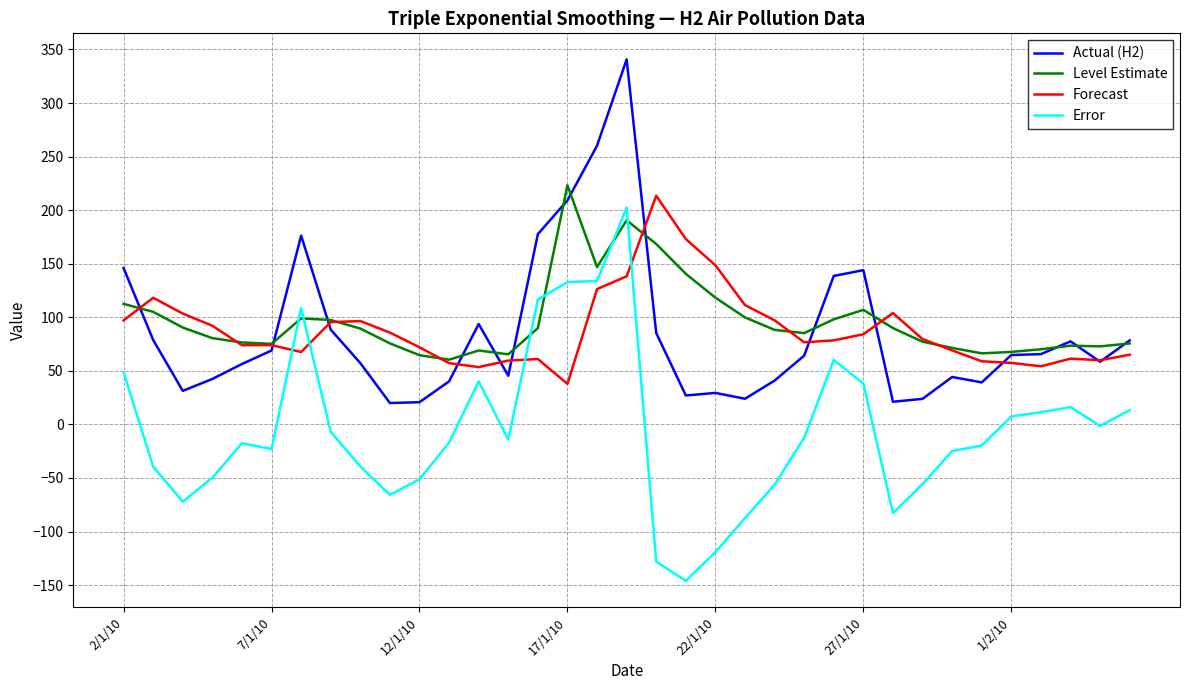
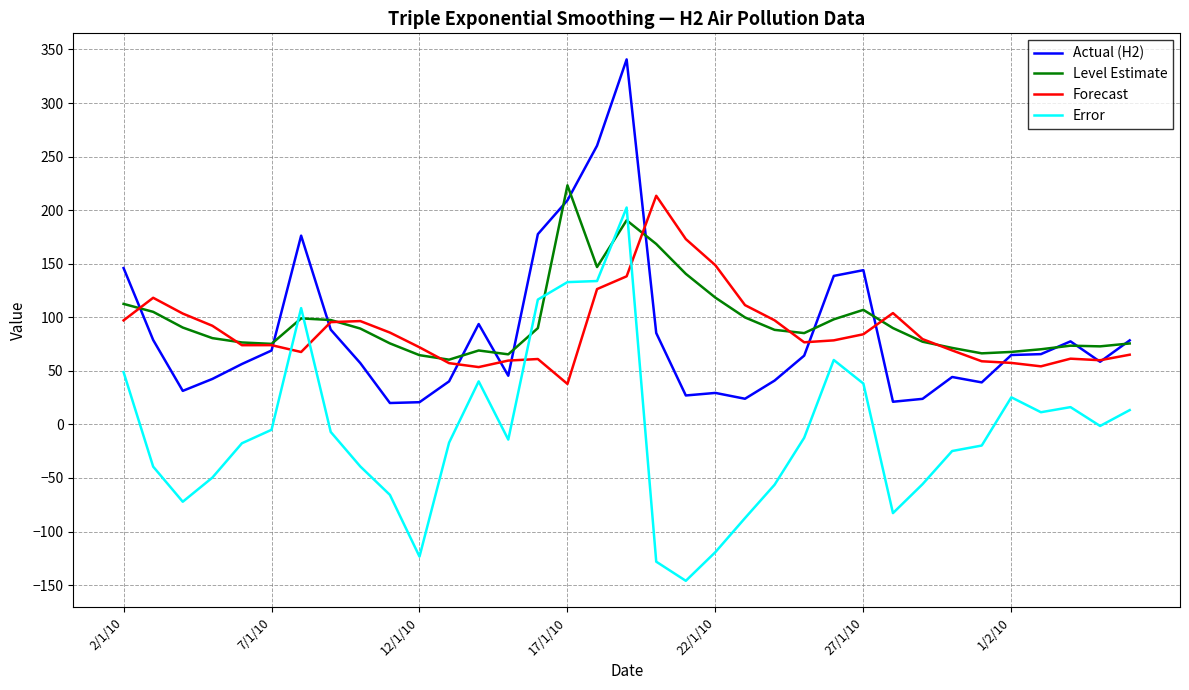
  {
    "Actual (H2)": {
      "2/1/10": 146,
      "7/1/10": 69,
      "12/1/10": 21,
      "17/1/10": 209,
      "22/1/10": 29,
      "27/1/10": 144,
      "1/2/10": 65
    },
    "Level Estimate": {
      "2/1/10": 113,
      "12/1/10": 65,
      "17/1/10": 223,
      "22/1/10": 118,
      "27/1/10": 107,
      "1/2/10": 68
    },
    "Forecast": {
      "2/1/10": 97,
      "12/1/10": 72,
      "17/1/10": 38,
      "22/1/10": 149,
      "27/1/10": 84,
      "1/2/10": 57
    },
    "Error": {
      "2/1/10": 49,
-     "7/1/10": -23,
-     "12/1/10": -51,
+     "7/1/10": -5,
+     "12/1/10": -123,
      "17/1/10": 133,
      "22/1/10": -119,
      "27/1/10": 38,
-     "1/2/10": 7
+     "1/2/10": 25
    }
  }
